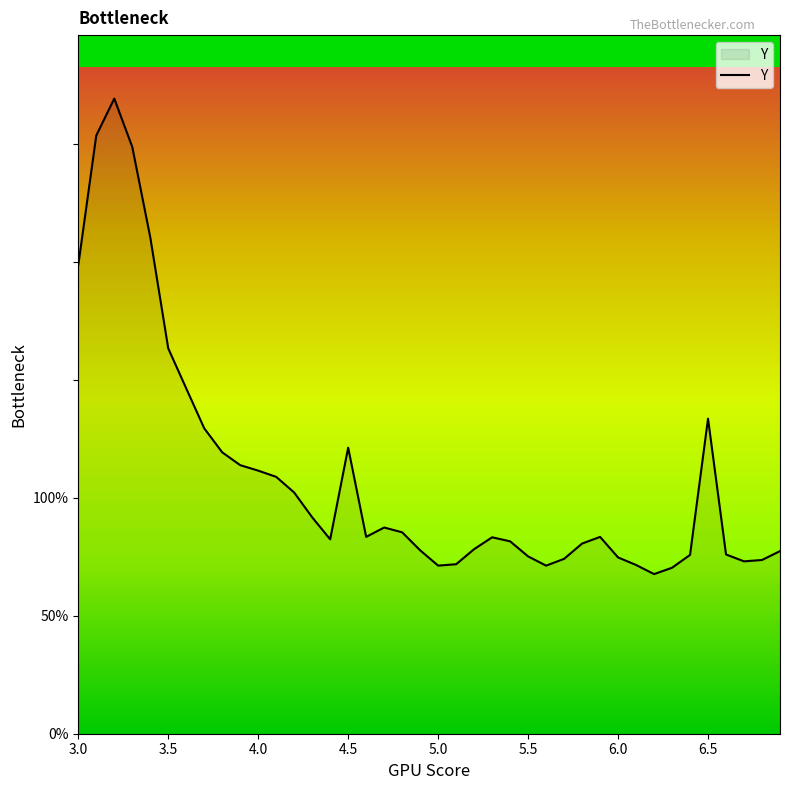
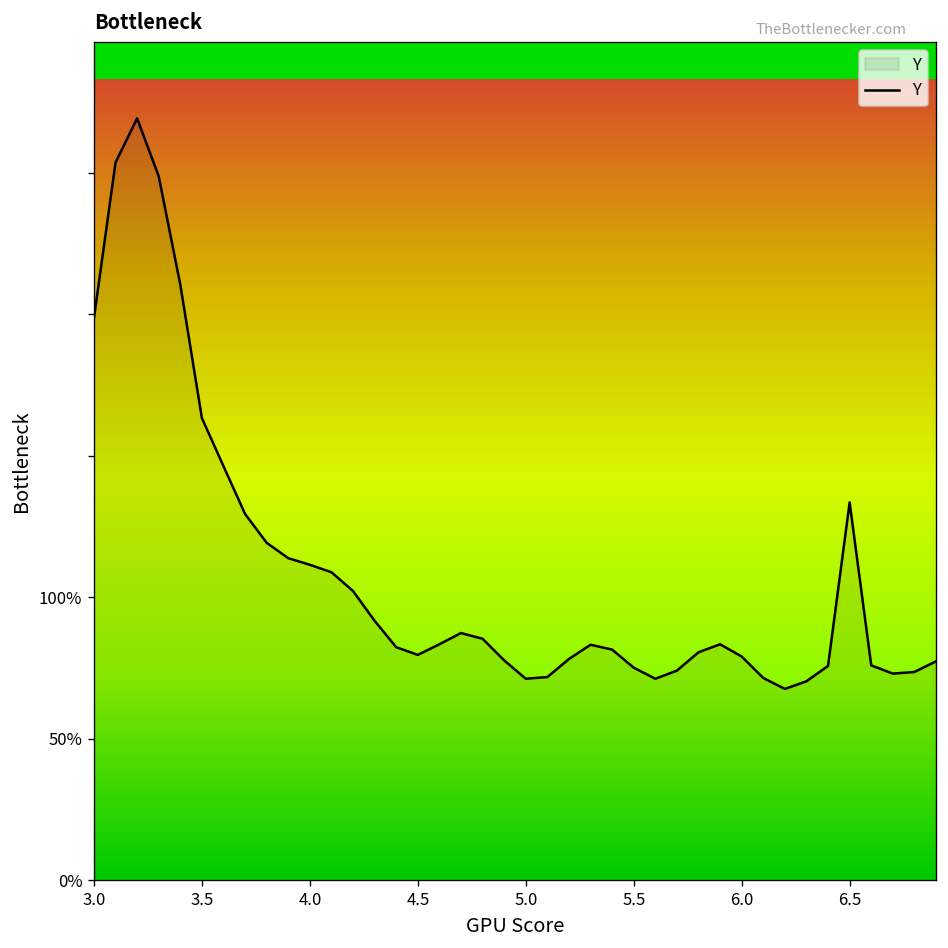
  {
    "3.0": "199%",
    "3.5": "163%",
    "4.0": "111%",
-   "4.5": "121%",
+   "4.5": "80%",
    "5.0": "71%",
    "5.5": "75%",
-   "6.0": "75%",
+   "6.0": "79%",
    "6.5": "134%"
  }
